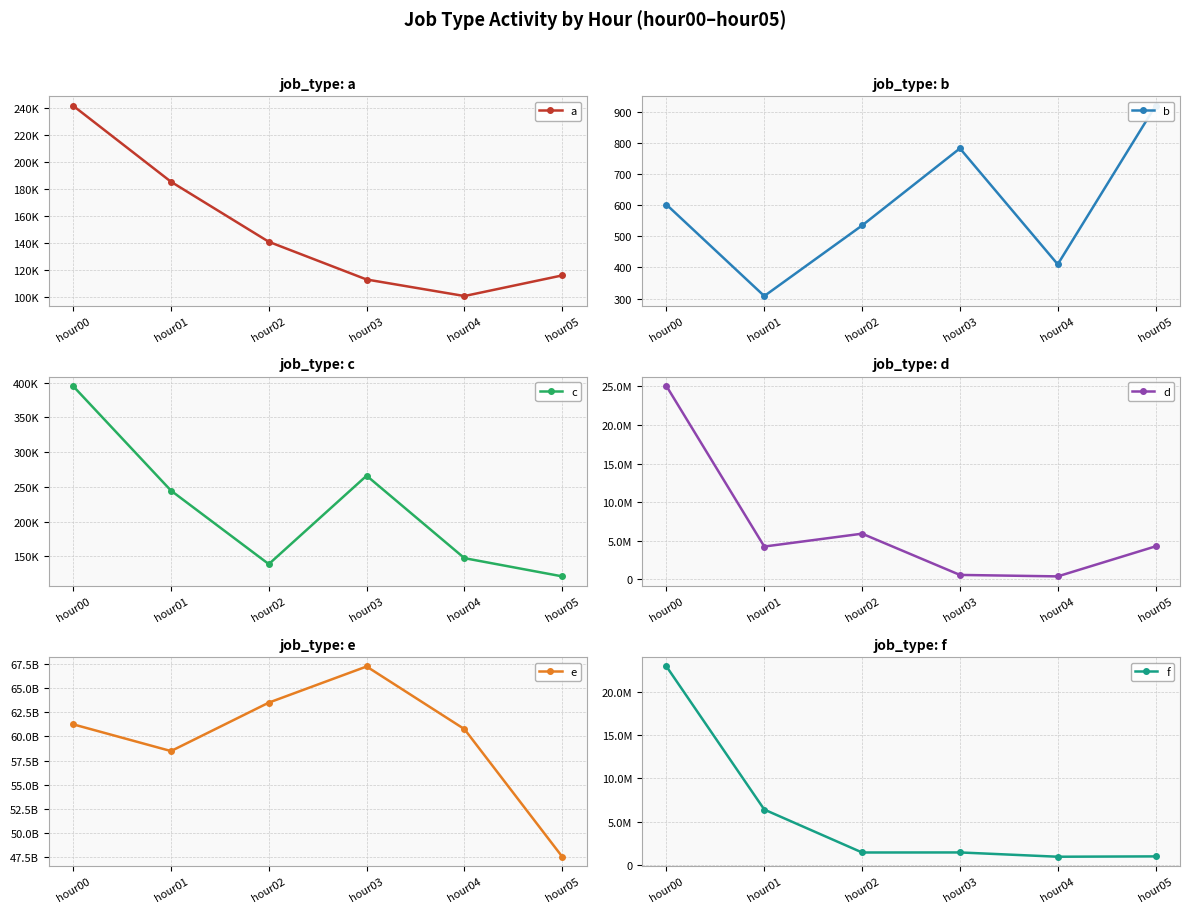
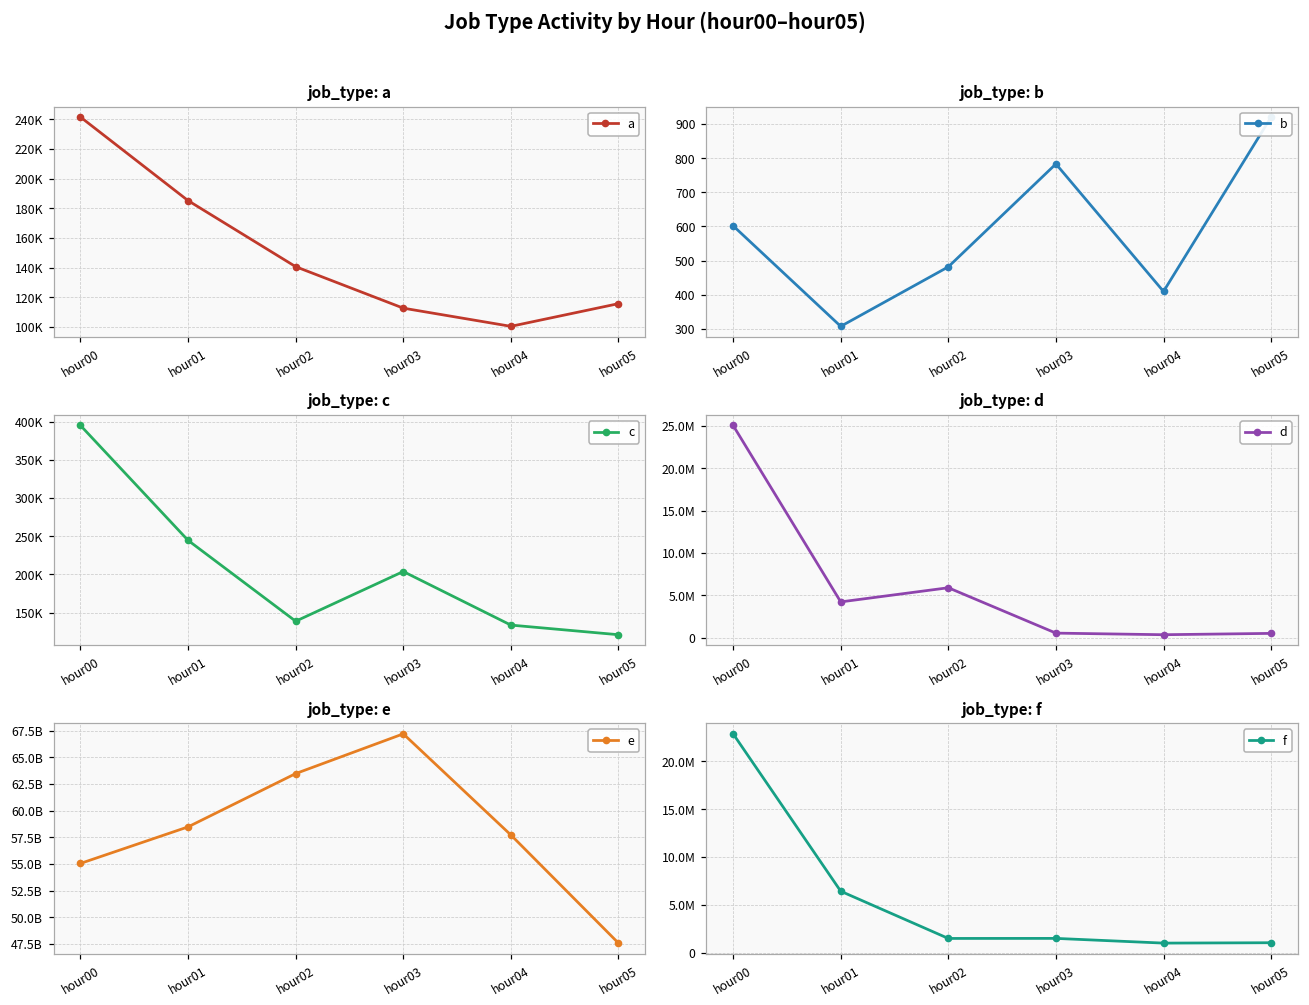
  {
    "job_type: a": {
      "hour00": 241000,
      "hour01": 185000,
      "hour02": 141000,
      "hour03": 113000,
      "hour04": 100000,
      "hour05": 116000
    },
    "job_type: b": {
      "hour00": 600,
      "hour01": 310,
-     "hour02": 540,
+     "hour02": 480,
      "hour03": 780,
      "hour04": 410
    },
    "job_type: c": {
      "hour00": 400000,
      "hour01": 240000,
      "hour02": 140000,
-     "hour03": 270000,
-     "hour04": 150000,
+     "hour03": 200000,
+     "hour04": 130000,
      "hour05": 120000
    },
    "job_type: d": {
      "hour00": 25000000,
      "hour01": 4000000,
      "hour02": 6000000,
      "hour03": 1000000,
      "hour04": 0,
-     "hour05": 4000000
+     "hour05": 1000000
    },
    "job_type: e": {
-     "hour00": 61000000000,
+     "hour00": 55000000000,
      "hour01": 58000000000,
      "hour02": 63000000000,
      "hour03": 67000000000,
-     "hour04": 61000000000,
+     "hour04": 58000000000,
      "hour05": 48000000000
    },
    "job_type: f": {
      "hour00": 23000000,
      "hour01": 6000000,
      "hour02": 1000000,
      "hour03": 1000000,
      "hour04": 1000000,
      "hour05": 1000000
    }
  }
